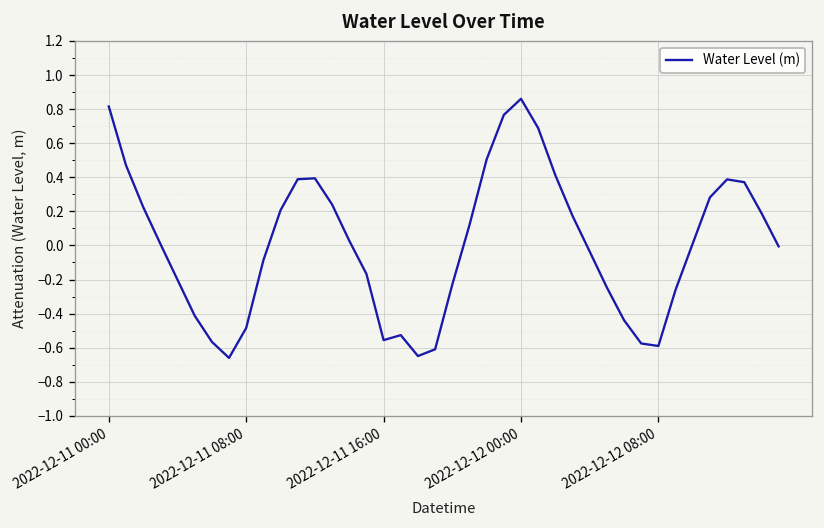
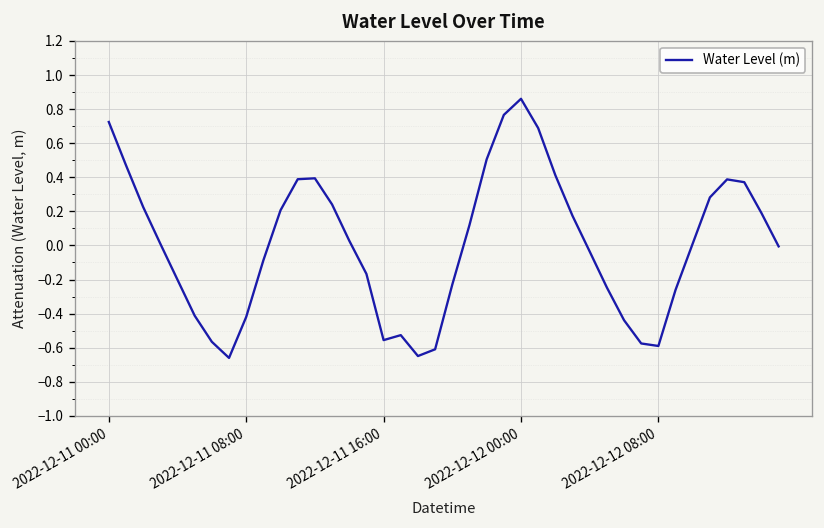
  {
-   "2022-12-11 00:00": 0.82,
-   "2022-12-11 08:00": -0.48,
+   "2022-12-11 00:00": 0.72,
+   "2022-12-11 08:00": -0.42,
    "2022-12-11 16:00": -0.56,
    "2022-12-12 00:00": 0.86,
    "2022-12-12 08:00": -0.59
  }
